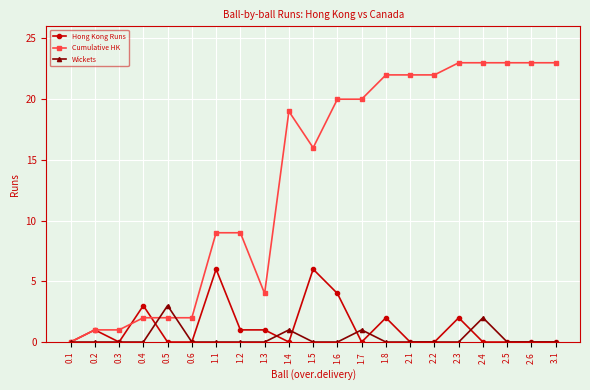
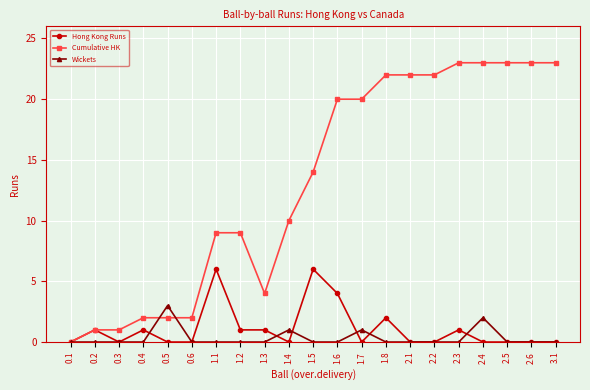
  {
    "Hong Kong Runs": {
-     "0.4": 3,
+     "0.4": 1,
      "0.5": 0,
      "1.1": 6,
      "1.2": 1,
      "1.3": 1,
      "1.4": 0,
      "1.5": 6,
      "1.6": 4,
      "1.7": 0,
      "1.8": 2,
-     "2.3": 2,
+     "2.3": 1,
      "2.4": 0
    },
    "Cumulative HK": {
      "0.3": 1,
      "0.4": 2,
      "0.5": 2,
      "0.6": 2,
      "1.1": 9,
      "1.2": 9,
      "1.3": 4,
-     "1.4": 19,
-     "1.5": 16,
+     "1.4": 10,
+     "1.5": 14,
      "1.6": 20,
      "1.7": 20,
      "1.8": 22,
      "2.1": 22,
      "2.2": 22,
      "2.3": 23,
      "2.4": 23,
      "2.5": 23,
      "2.6": 23,
      "3.1": 23
    },
    "Wickets": {
      "0.2": 0,
      "0.4": 0,
      "0.5": 3,
      "1.1": 0,
      "1.2": 0,
      "1.3": 0,
      "1.4": 1,
      "1.5": 0,
      "1.6": 0,
      "1.7": 1,
      "1.8": 0,
      "2.3": 0,
      "2.4": 2
    }
  }
